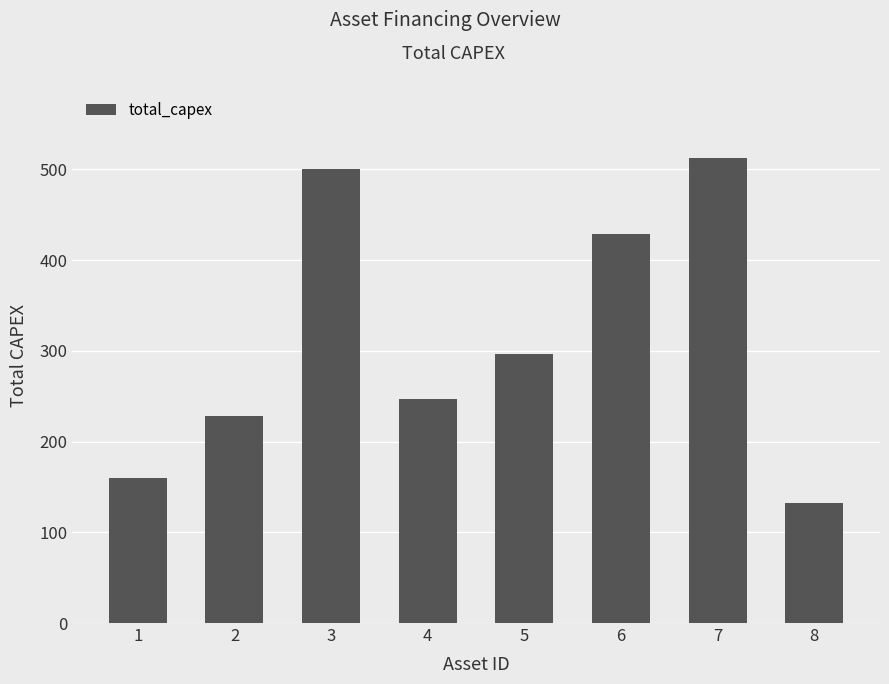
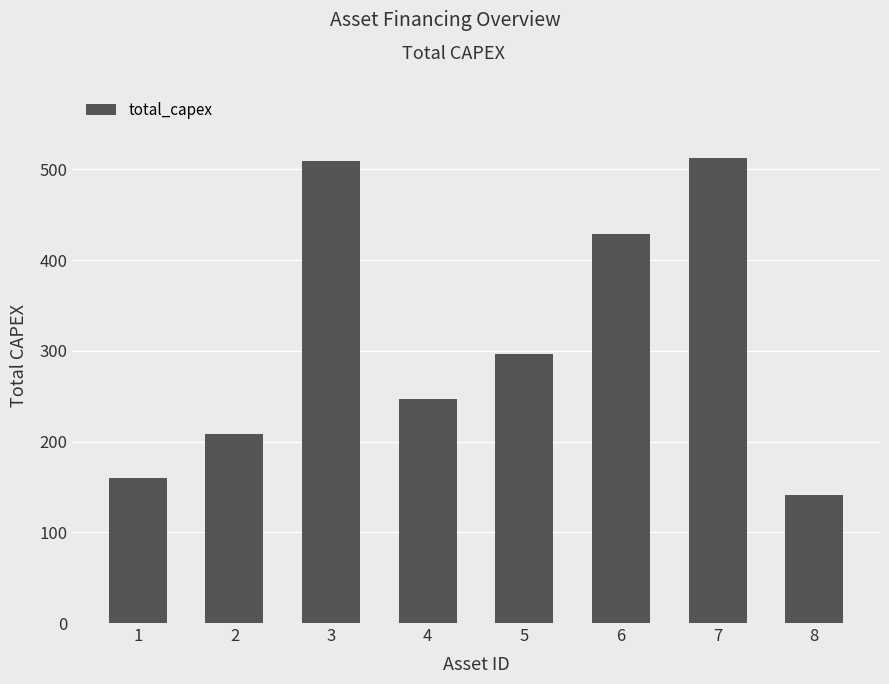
  {
    "1": 160,
-   "2": 230,
-   "3": 500,
+   "2": 210,
+   "3": 510,
    "4": 250,
    "5": 300,
    "6": 430,
    "7": 510,
-   "8": 130
+   "8": 140
  }
